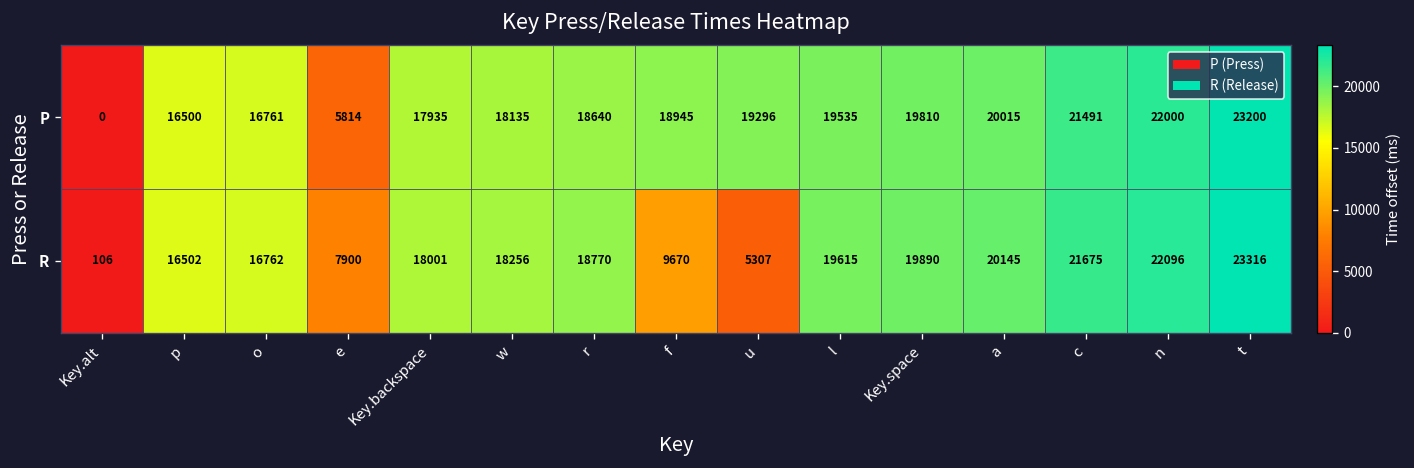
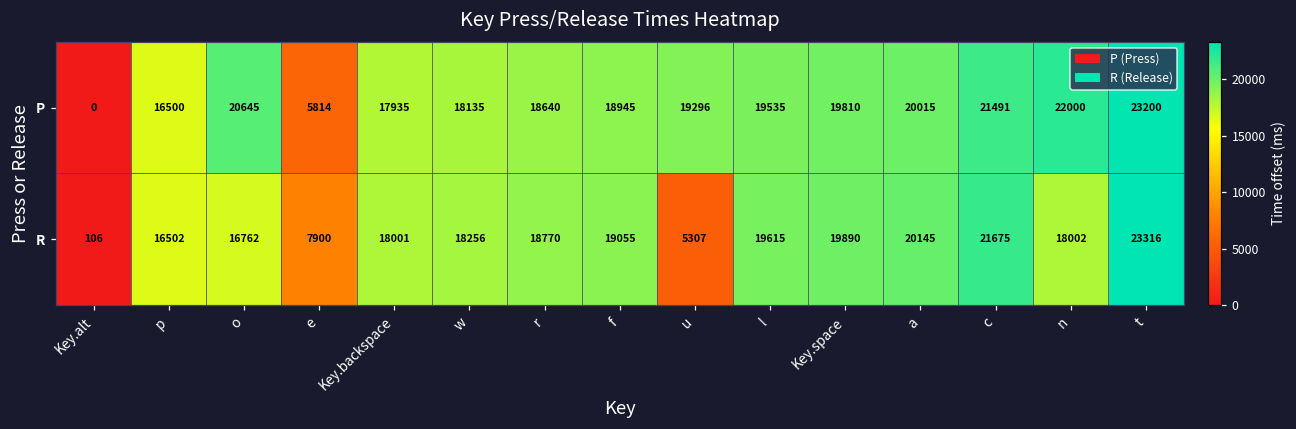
  {
    "P": {
      "Key.alt": 0,
      "p": 16500,
-     "o": 16761,
+     "o": 20645,
      "e": 5814,
      "Key.backspace": 17935,
      "w": 18135,
      "r": 18640,
      "f": 18945,
      "u": 19296,
      "l": 19535,
      "Key.space": 19810,
      "a": 20015,
      "c": 21491,
      "n": 22000,
      "t": 23200
    },
    "R": {
      "Key.alt": 106,
      "p": 16502,
      "o": 16762,
      "e": 7900,
      "Key.backspace": 18001,
      "w": 18256,
      "r": 18770,
-     "f": 9670,
+     "f": 19055,
      "u": 5307,
      "l": 19615,
      "Key.space": 19890,
      "a": 20145,
      "c": 21675,
-     "n": 22096,
+     "n": 18002,
      "t": 23316
    }
  }
